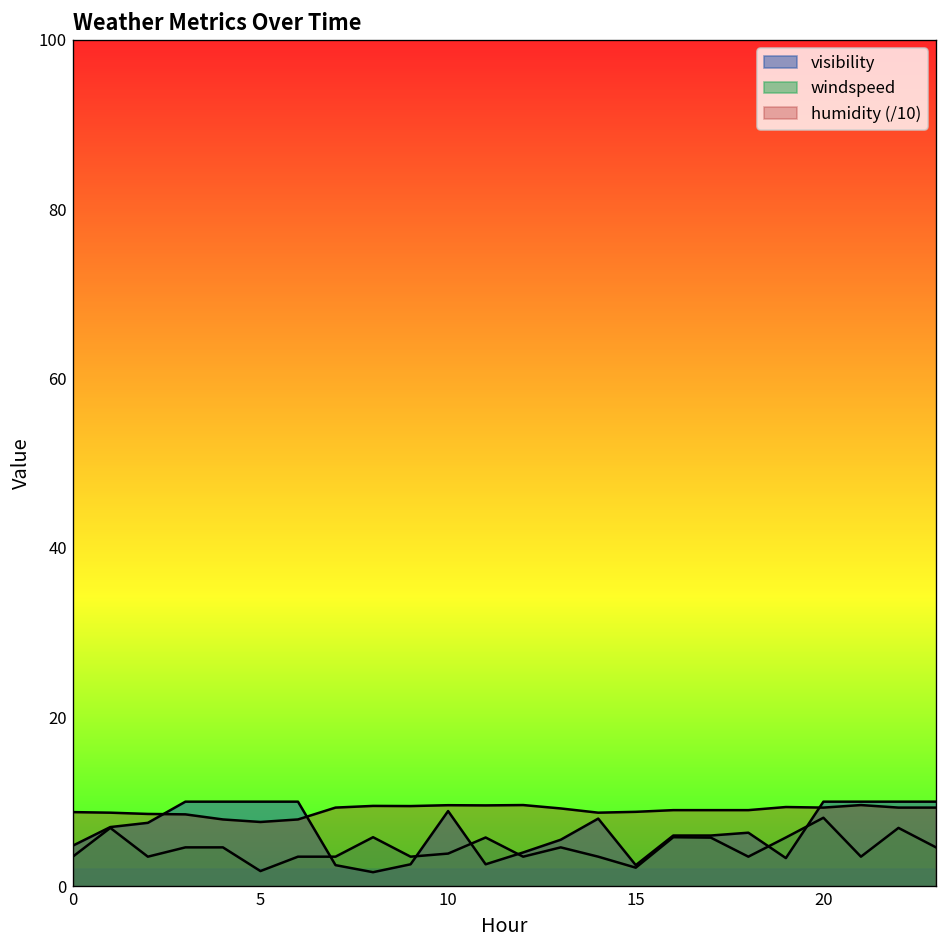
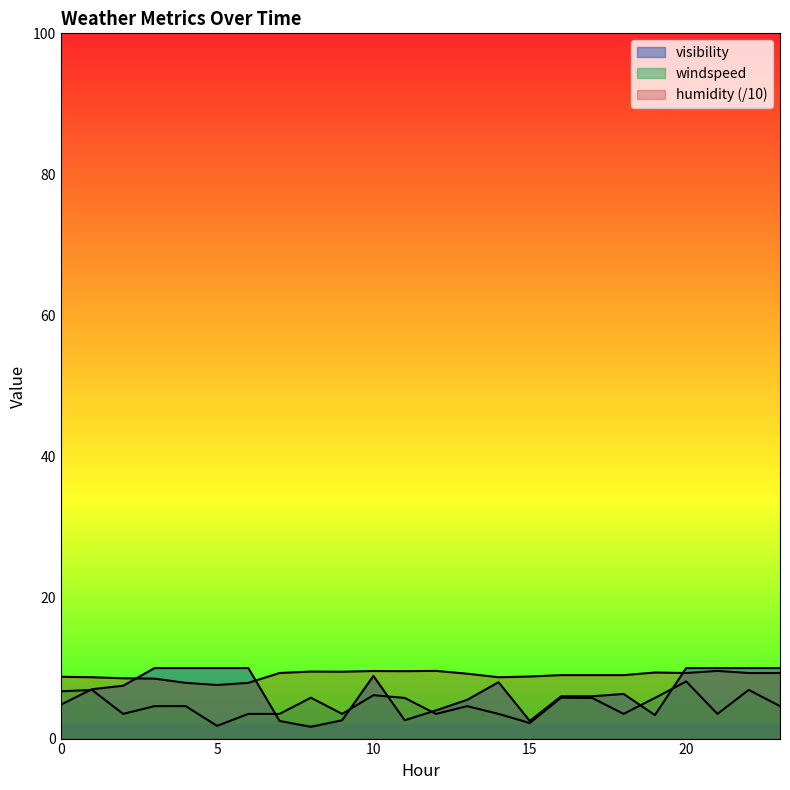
  {
    "visibility": {
      "0": 5,
      "5": 10,
      "10": 9,
      "20": 10
    },
    "windspeed": {
-     "0": 4,
-     "10": 4,
+     "0": 7,
+     "10": 6,
      "20": 8
    },
    "humidity (/10)": {
      "0": 9,
      "5": 8,
      "10": 10,
      "15": 9,
      "20": 9
    }
  }
